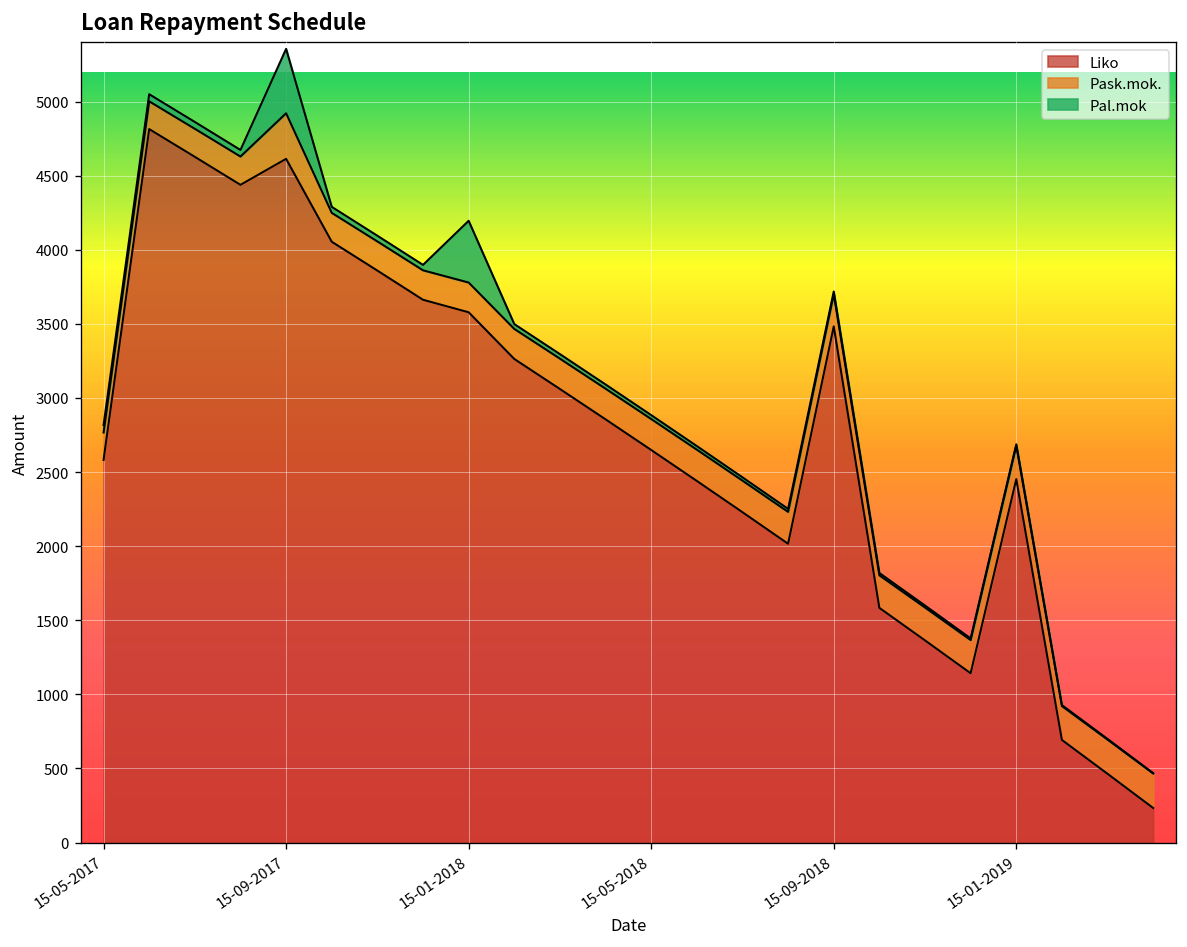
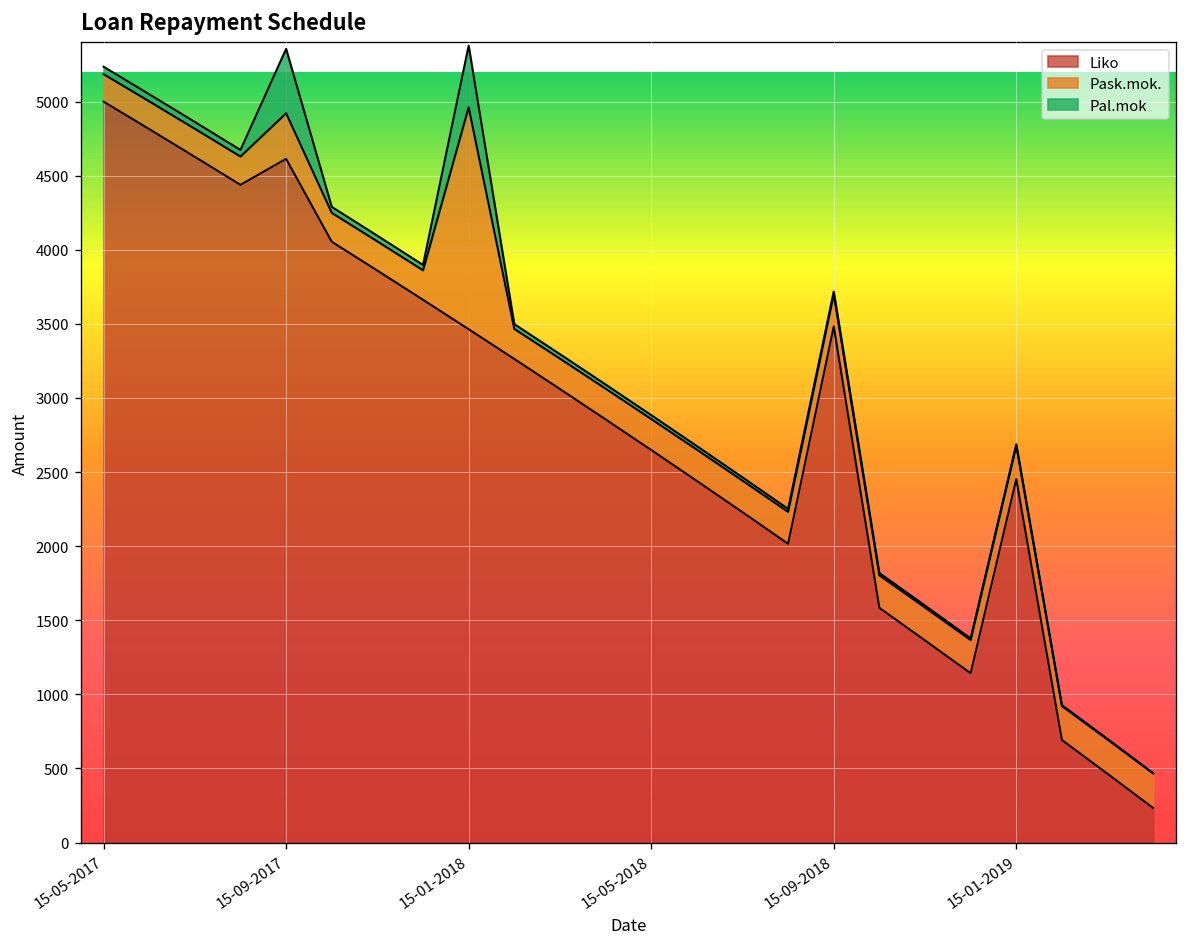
  {
    "Liko": {
-     "15-05-2017": 2580,
+     "15-05-2017": 5000,
      "15-09-2017": 4610,
-     "15-01-2018": 3580,
+     "15-01-2018": 3460,
      "15-05-2018": 2650,
      "15-09-2018": 3480,
      "15-01-2019": 2450
    },
    "Pask.mok.": {
      "15-05-2017": 190,
      "15-09-2017": 310,
-     "15-01-2018": 200,
+     "15-01-2018": 1500,
      "15-05-2018": 210
    },
    "Pal.mok": {
      "15-05-2017": 50,
      "15-09-2017": 430,
      "15-01-2018": 420,
      "15-05-2018": 30
    }
  }
